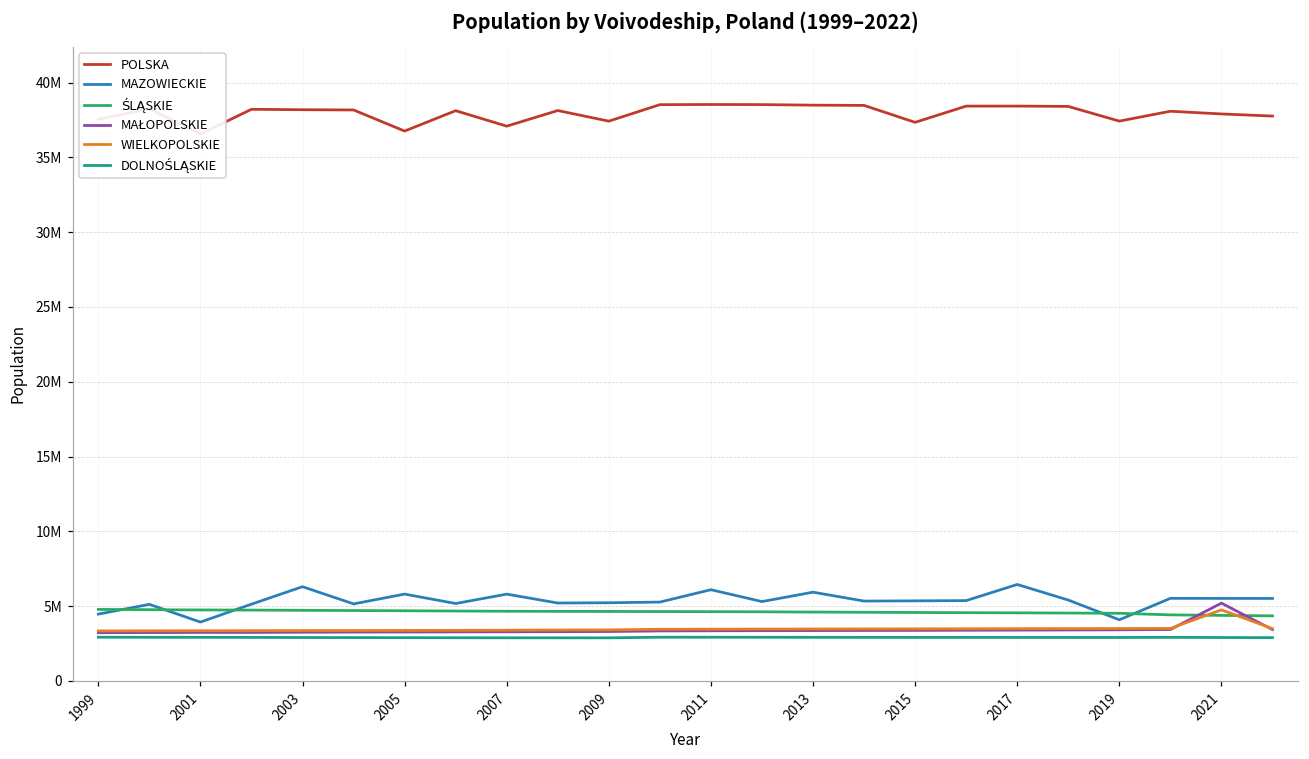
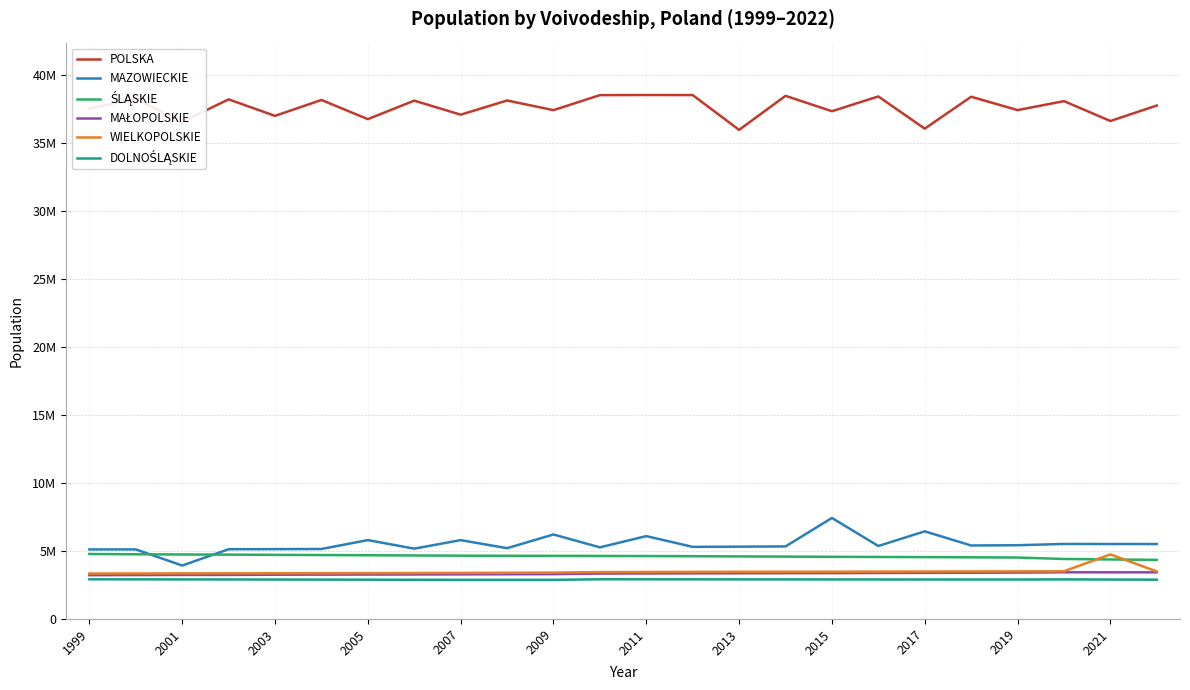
  {
    "POLSKA": {
-     "2003": 38200000,
+     "2003": 37000000,
      "2005": 36800000,
      "2007": 37100000,
      "2009": 37400000,
      "2011": 38500000,
-     "2013": 38500000,
+     "2013": 36000000,
      "2015": 37300000,
-     "2017": 38400000,
+     "2017": 36100000,
      "2019": 37400000,
-     "2021": 37900000
+     "2021": 36600000
    },
    "MAZOWIECKIE": {
-     "1999": 4500000,
+     "1999": 5100000,
      "2001": 3900000,
-     "2003": 6300000,
+     "2003": 5100000,
      "2005": 5800000,
      "2007": 5800000,
-     "2009": 5200000,
+     "2009": 6200000,
      "2011": 6100000,
-     "2013": 5900000,
-     "2015": 5300000,
+     "2013": 5300000,
+     "2015": 7400000,
      "2017": 6400000,
-     "2019": 4100000,
+     "2019": 5400000,
      "2021": 5500000
    },
    "MAŁOPOLSKIE": {
-     "2021": 5200000
+     "2021": 3400000
    },
    "WIELKOPOLSKIE": {
      "2021": 4700000
    }
  }
